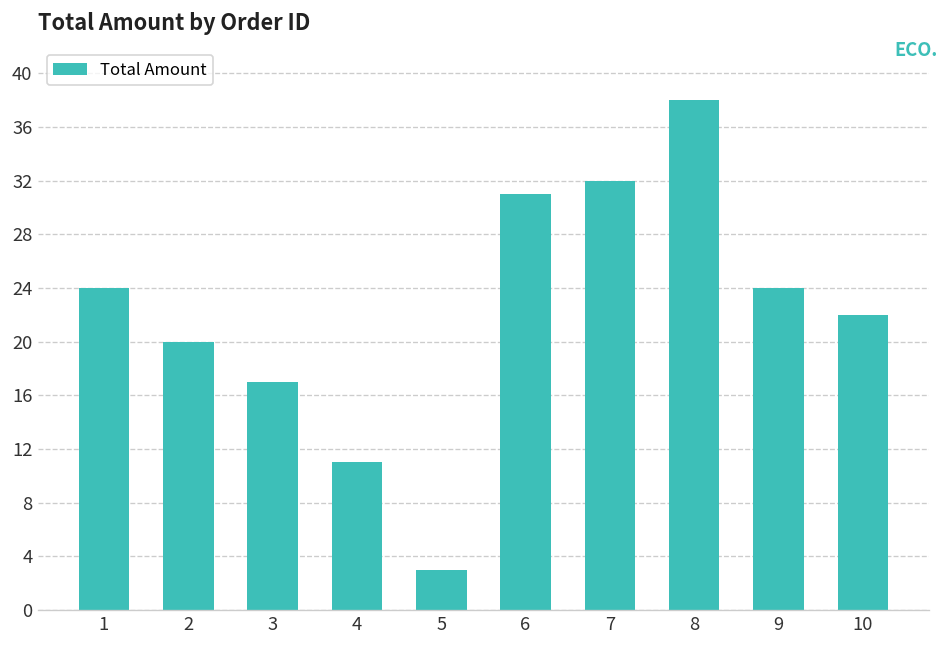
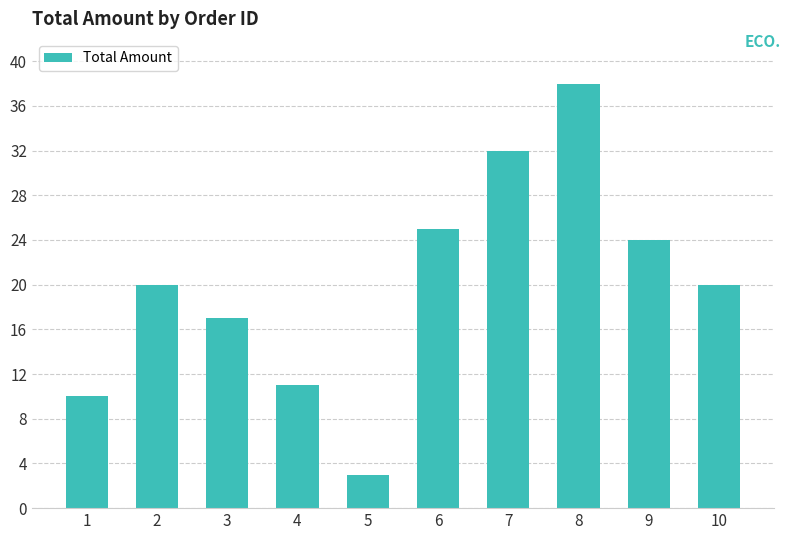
  {
-   "1": 24,
+   "1": 10,
    "2": 20,
    "3": 17,
    "4": 11,
    "5": 3,
-   "6": 31,
+   "6": 25,
    "7": 32,
    "8": 38,
    "9": 24,
-   "10": 22
+   "10": 20
  }
